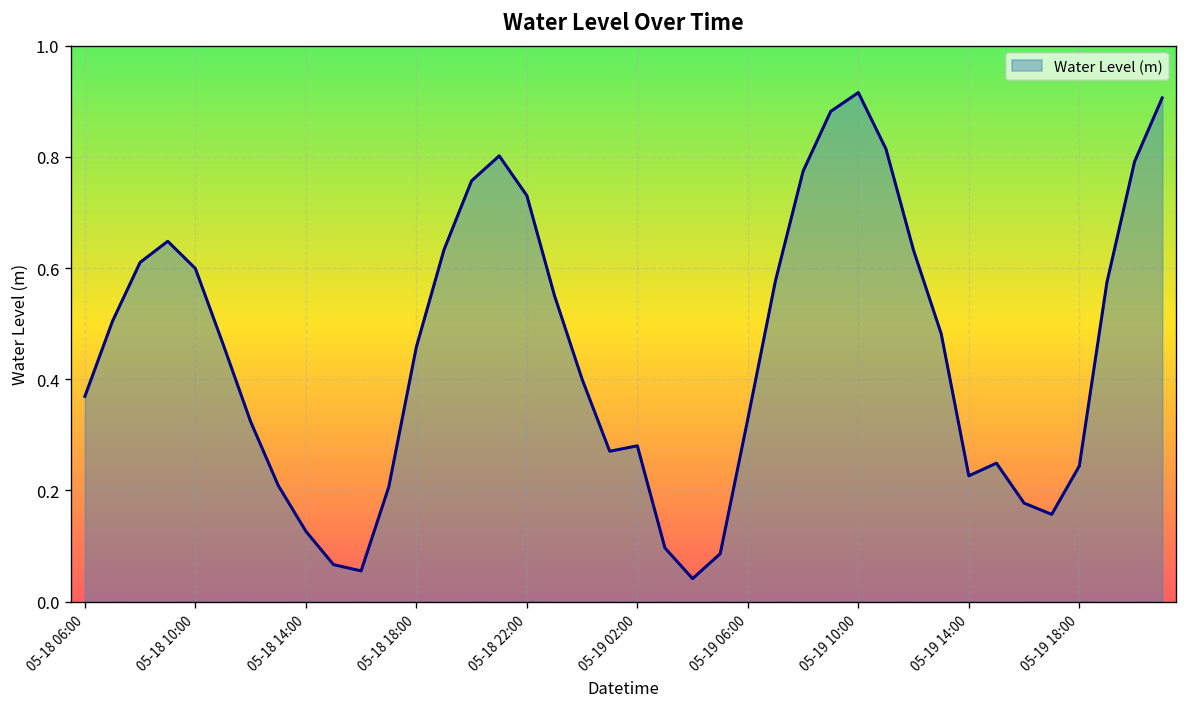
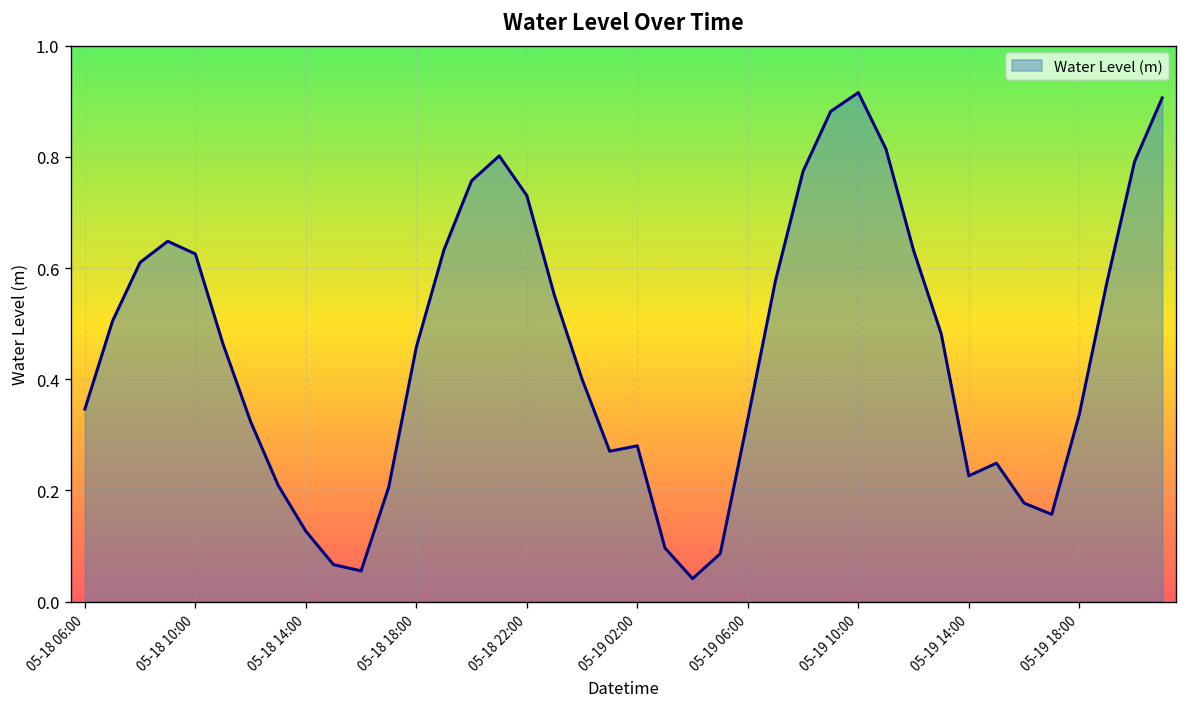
  {
-   "05-18 06:00": 0.37,
-   "05-18 10:00": 0.60,
+   "05-18 06:00": 0.35,
+   "05-18 10:00": 0.63,
    "05-18 14:00": 0.13,
    "05-18 18:00": 0.46,
    "05-18 22:00": 0.73,
    "05-19 02:00": 0.28,
    "05-19 06:00": 0.33,
    "05-19 10:00": 0.92,
    "05-19 14:00": 0.23,
-   "05-19 18:00": 0.24
+   "05-19 18:00": 0.34
  }
